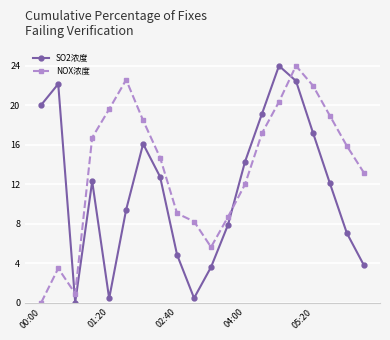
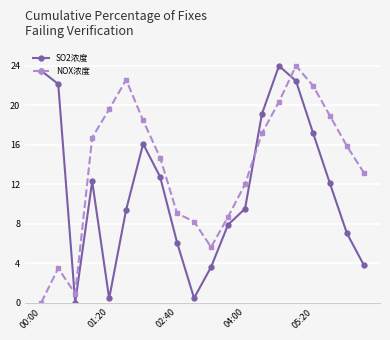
  {
    "SO2浓度": {
-     "00:00": 20,
+     "00:00": 23,
      "01:20": 0,
-     "02:40": 5,
-     "04:00": 14,
+     "02:40": 6,
+     "04:00": 10,
      "05:20": 17
    },
    "NOX浓度": {
      "00:00": 0,
      "01:20": 20,
      "02:40": 9,
      "04:00": 12,
      "05:20": 22
    }
  }
